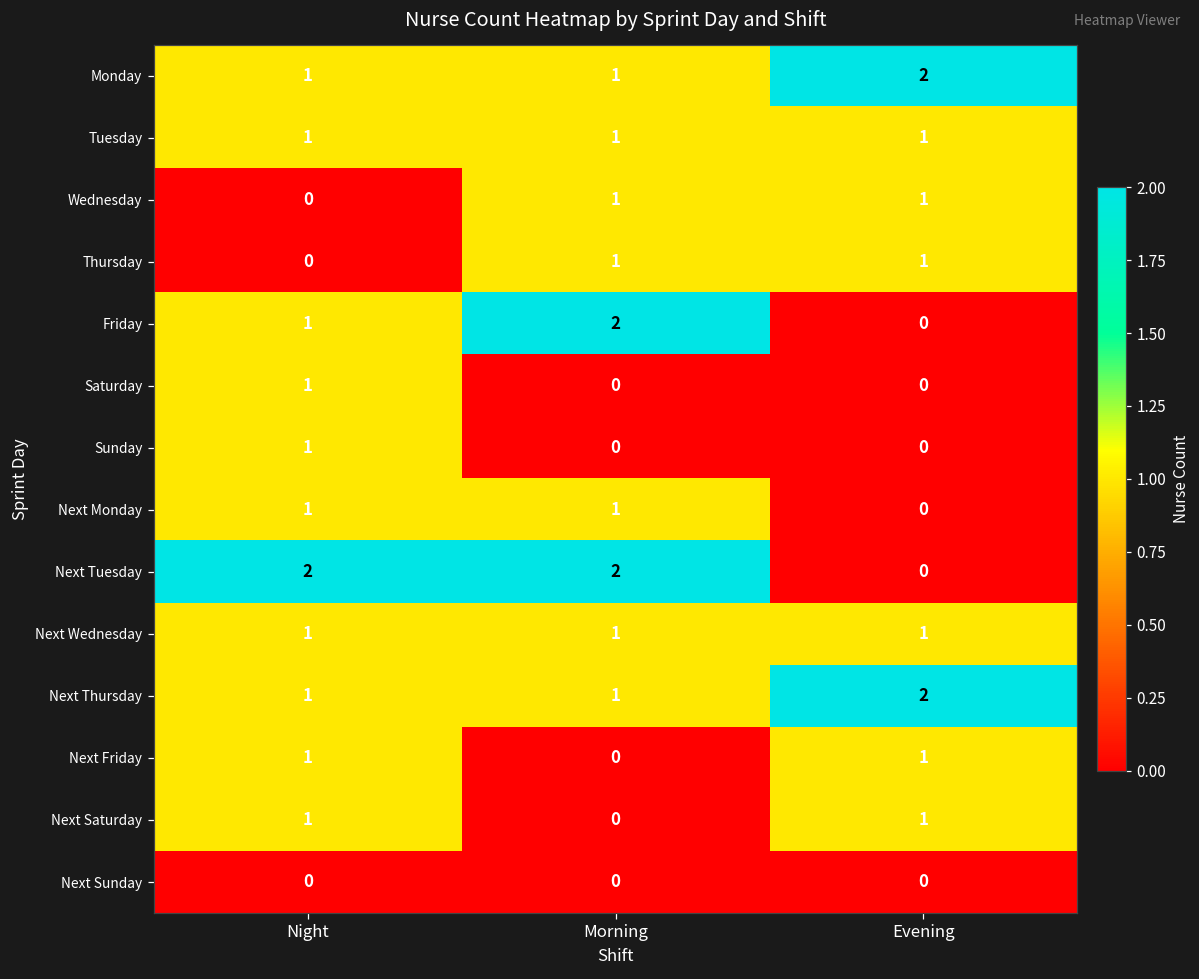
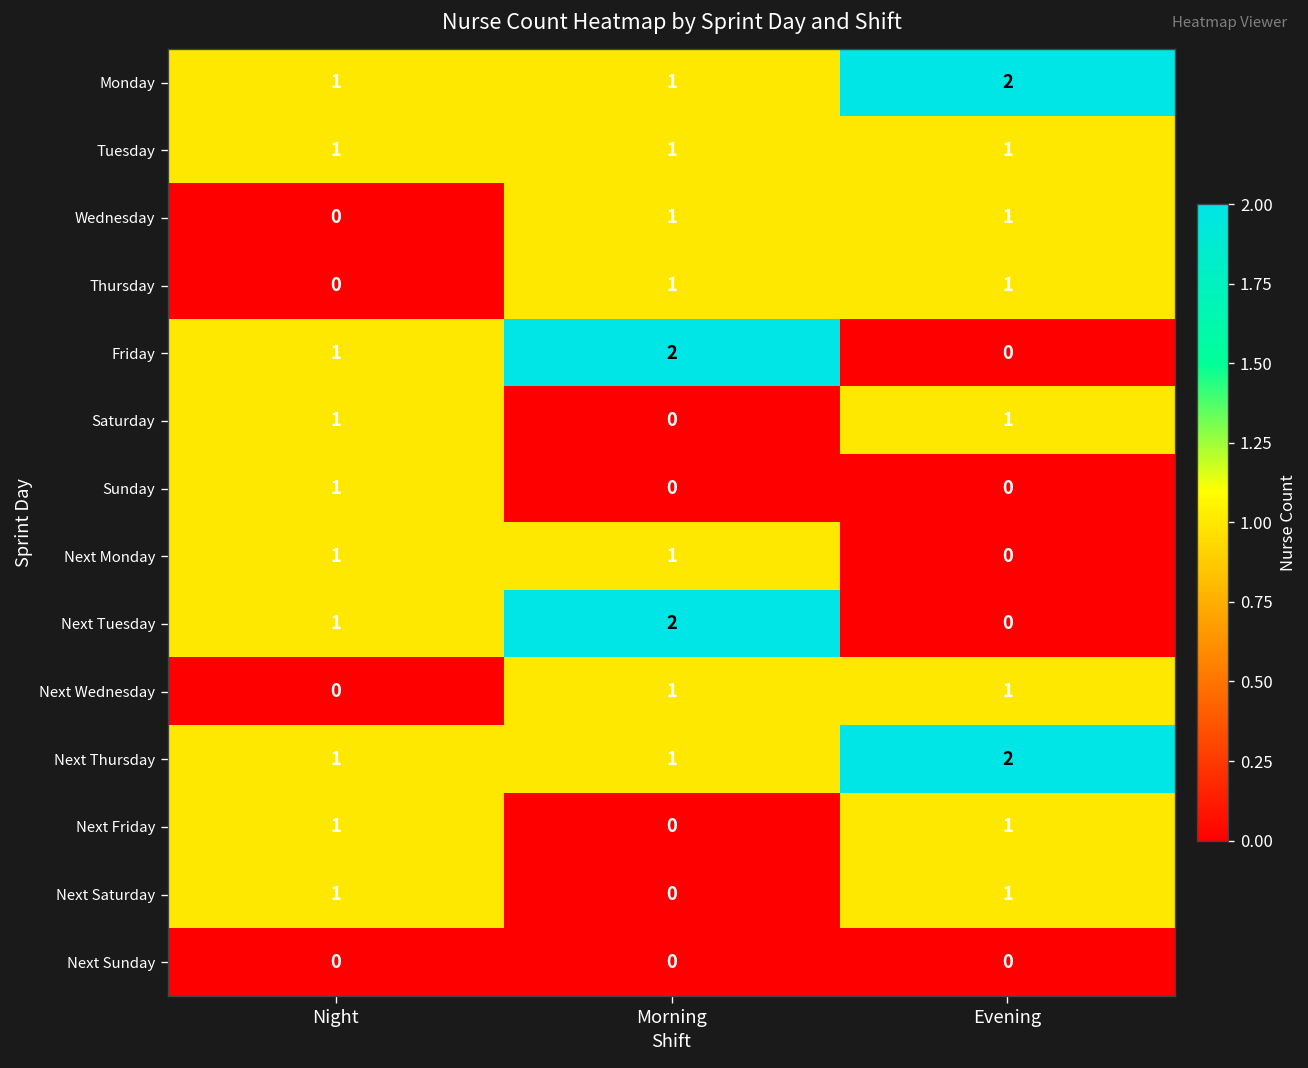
  {
    "Monday": {
      "Night": 1,
      "Morning": 1,
      "Evening": 2
    },
    "Tuesday": {
      "Night": 1,
      "Morning": 1,
      "Evening": 1
    },
    "Wednesday": {
      "Night": 0,
      "Morning": 1,
      "Evening": 1
    },
    "Thursday": {
      "Night": 0,
      "Morning": 1,
      "Evening": 1
    },
    "Friday": {
      "Night": 1,
      "Morning": 2,
      "Evening": 0
    },
    "Saturday": {
      "Night": 1,
      "Morning": 0,
-     "Evening": 0
+     "Evening": 1
    },
    "Sunday": {
      "Night": 1,
      "Morning": 0,
      "Evening": 0
    },
    "Next Monday": {
      "Night": 1,
      "Morning": 1,
      "Evening": 0
    },
    "Next Tuesday": {
-     "Night": 2,
+     "Night": 1,
      "Morning": 2,
      "Evening": 0
    },
    "Next Wednesday": {
-     "Night": 1,
+     "Night": 0,
      "Morning": 1,
      "Evening": 1
    },
    "Next Thursday": {
      "Night": 1,
      "Morning": 1,
      "Evening": 2
    },
    "Next Friday": {
      "Night": 1,
      "Morning": 0,
      "Evening": 1
    },
    "Next Saturday": {
      "Night": 1,
      "Morning": 0,
      "Evening": 1
    },
    "Next Sunday": {
      "Night": 0,
      "Morning": 0,
      "Evening": 0
    }
  }
